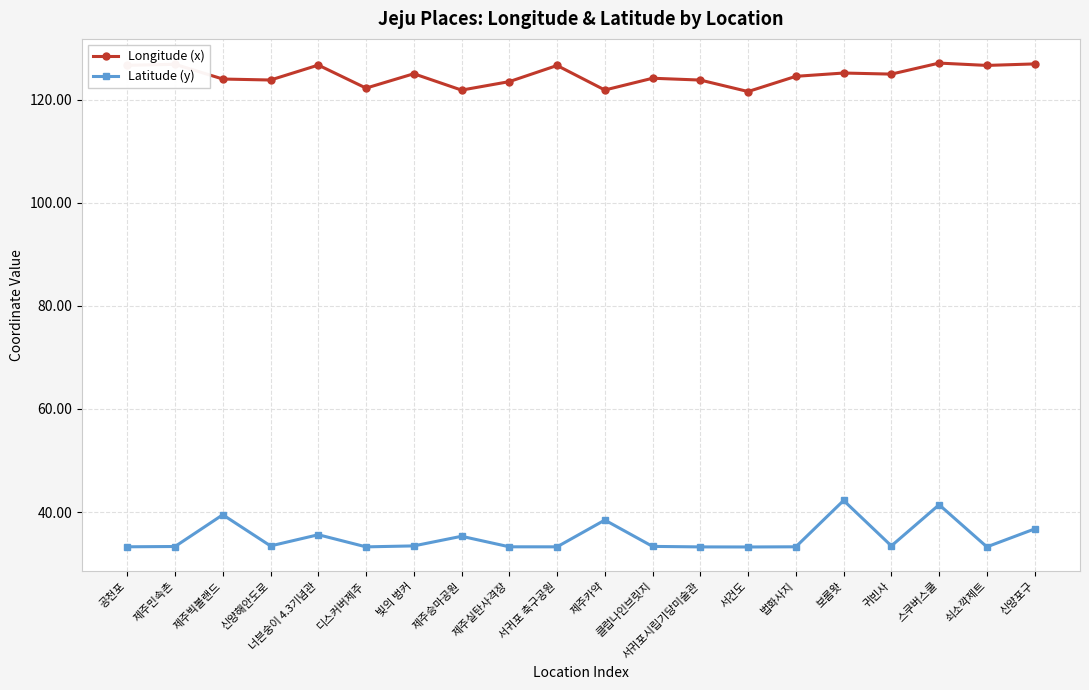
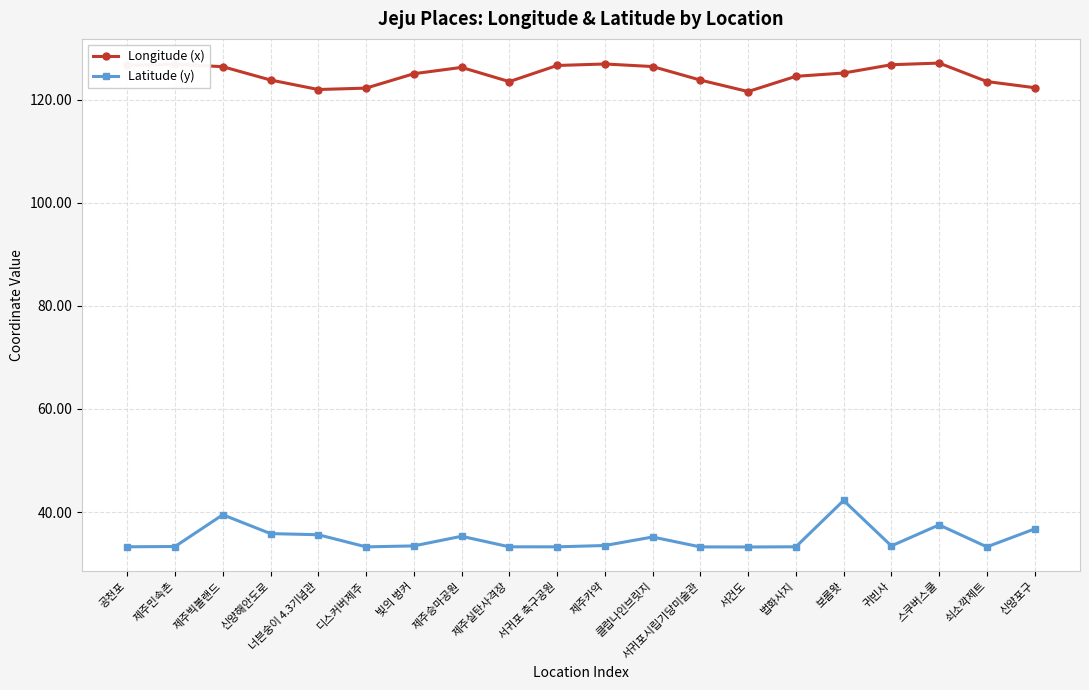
  {
    "Longitude (x)": {
-     "제주빅볼랜드": 124,
+     "제주빅볼랜드": 126,
      "신양해안도로": 124,
-     "너븐숭이 4.3기념관": 127,
+     "너븐숭이 4.3기념관": 122,
      "디스커버제주": 122,
      "빛의 벙커": 125,
-     "제주승마공원": 122,
+     "제주승마공원": 126,
      "제주실탄사격장": 123,
      "서귀포 축구공원": 127,
-     "제주카약": 122,
-     "클럽나인브릿지": 124,
+     "제주카약": 127,
+     "클럽나인브릿지": 126,
      "서귀포시립기당미술관": 124,
      "서건도": 122,
      "법화사지": 125,
      "보롬왓": 125,
-     "귀빈사": 125,
+     "귀빈사": 127,
      "스쿠버스쿨": 127,
-     "쇠소깍제트": 127,
-     "신양포구": 127
+     "쇠소깍제트": 123,
+     "신양포구": 122
    },
    "Latitude (y)": {
      "공천포": 33,
      "제주민속촌": 33,
      "제주빅볼랜드": 39,
-     "신양해안도로": 33,
+     "신양해안도로": 36,
      "너븐숭이 4.3기념관": 36,
      "디스커버제주": 33,
      "빛의 벙커": 33,
      "제주승마공원": 35,
      "제주실탄사격장": 33,
      "서귀포 축구공원": 33,
-     "제주카약": 38,
-     "클럽나인브릿지": 33,
+     "제주카약": 34,
+     "클럽나인브릿지": 35,
      "서귀포시립기당미술관": 33,
      "서건도": 33,
      "법화사지": 33,
      "보롬왓": 42,
      "귀빈사": 33,
-     "스쿠버스쿨": 41,
+     "스쿠버스쿨": 38,
      "쇠소깍제트": 33,
      "신양포구": 37
    }
  }
